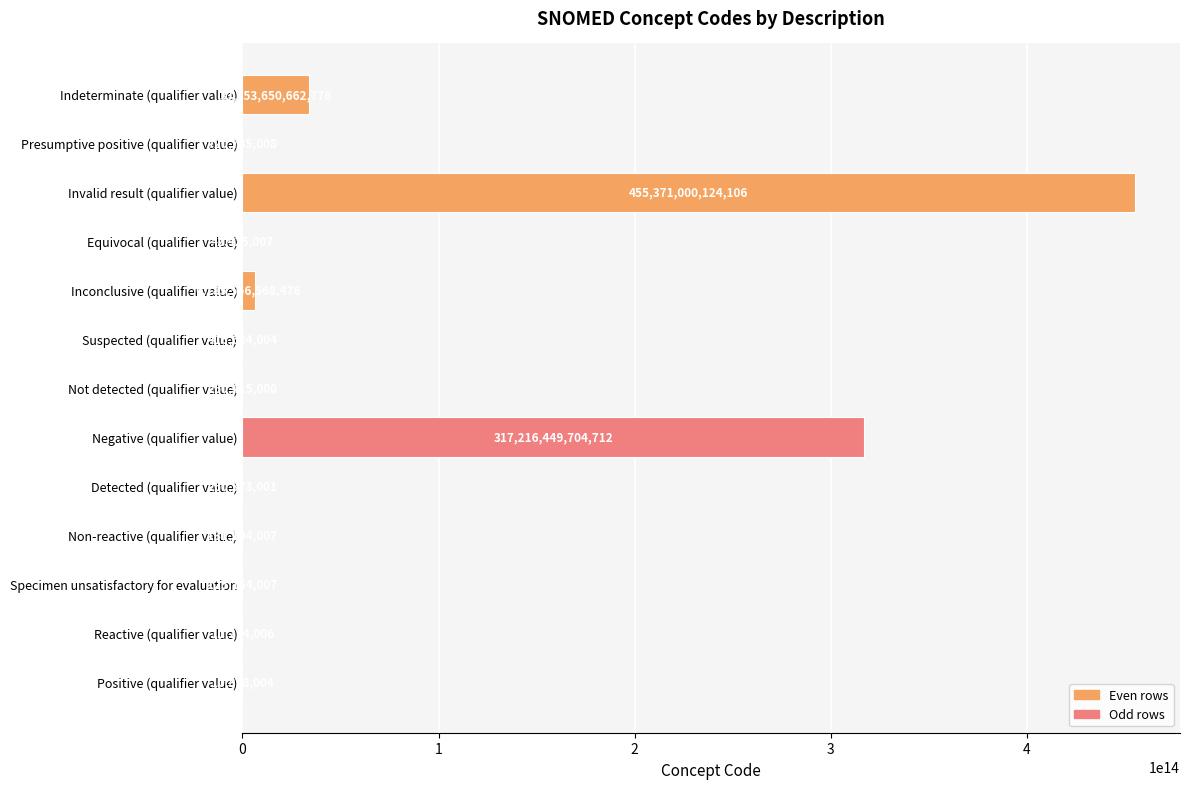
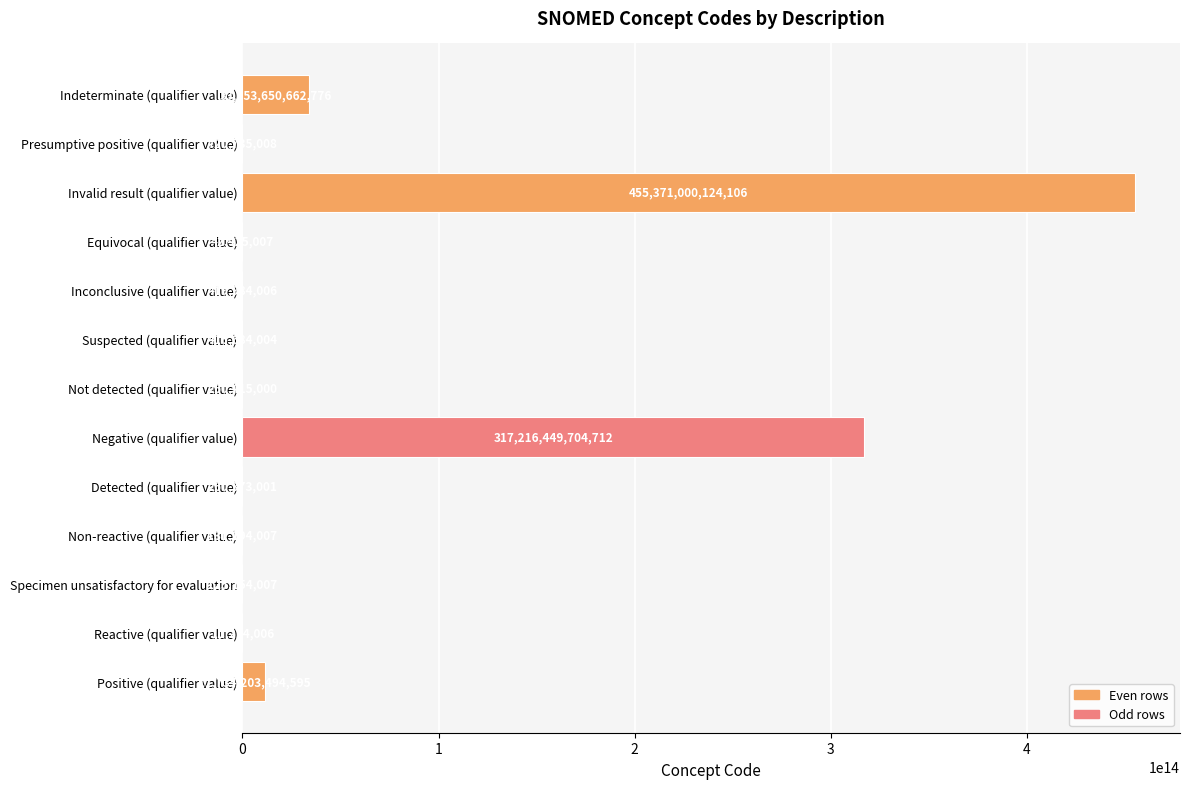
  {
-   "Inconclusive (qualifier value)": 6000000000000,
-   "Positive (qualifier value)": 0
+   "Inconclusive (qualifier value)": 0,
+   "Positive (qualifier value)": 12000000000000
  }
